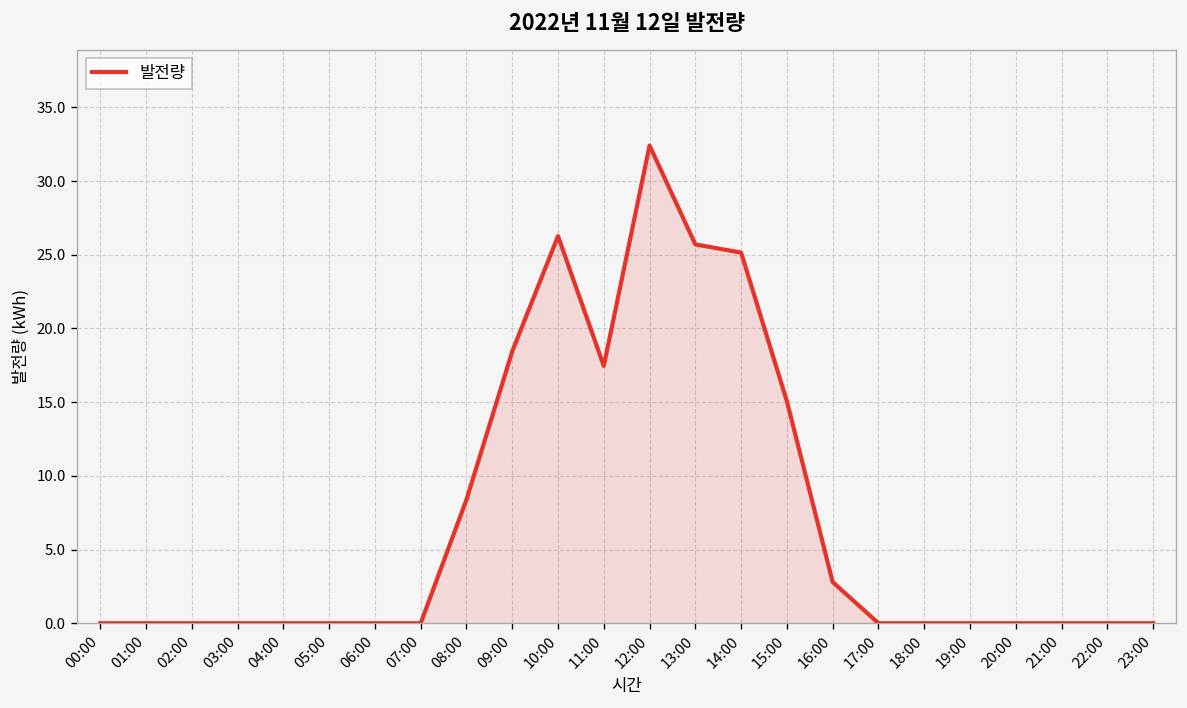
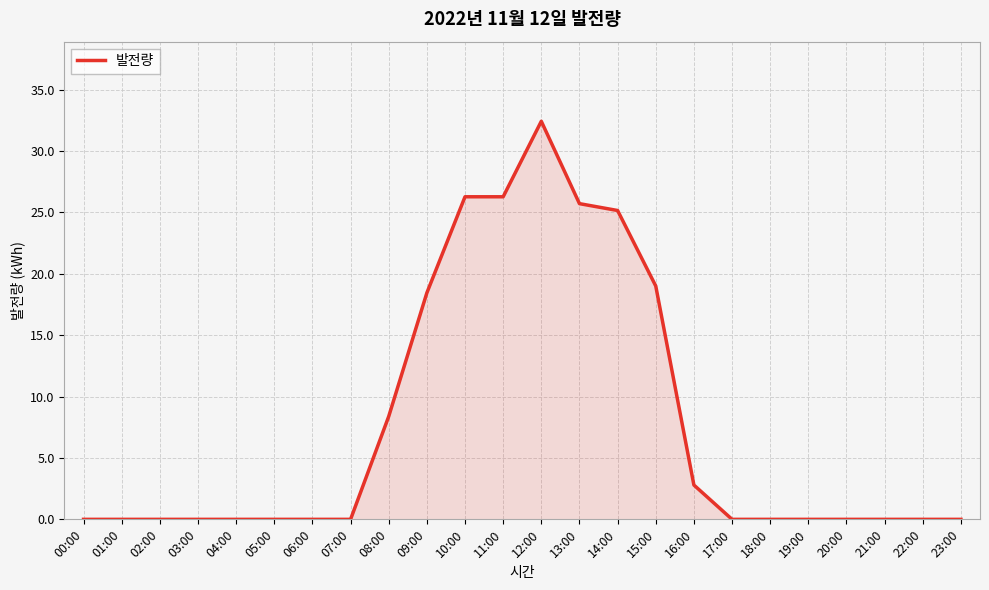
  {
    "00:00": 0.0,
    "01:00": 0.0,
    "02:00": 0.0,
    "03:00": 0.0,
    "04:00": 0.0,
    "05:00": 0.0,
    "06:00": 0.0,
    "07:00": 0.0,
    "08:00": 8.4,
    "09:00": 18.4,
    "10:00": 26.3,
-   "11:00": 17.5,
+   "11:00": 26.3,
    "12:00": 32.4,
    "13:00": 25.7,
    "14:00": 25.2,
-   "15:00": 15.1,
+   "15:00": 19.0,
    "16:00": 2.8,
    "17:00": 0.0,
    "18:00": 0.0,
    "19:00": 0.0,
    "20:00": 0.0,
    "21:00": 0.0,
    "22:00": 0.0,
    "23:00": 0.0
  }
